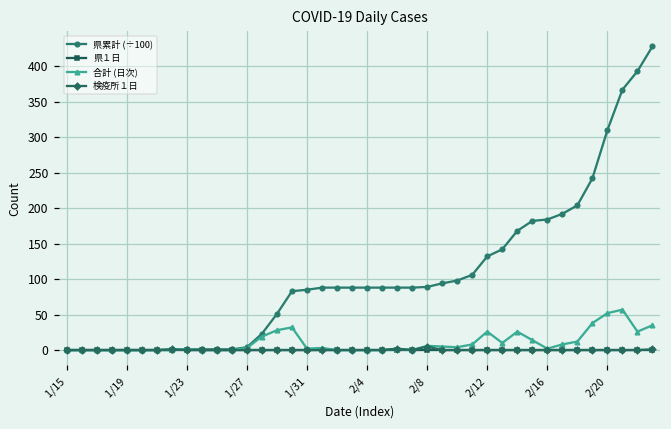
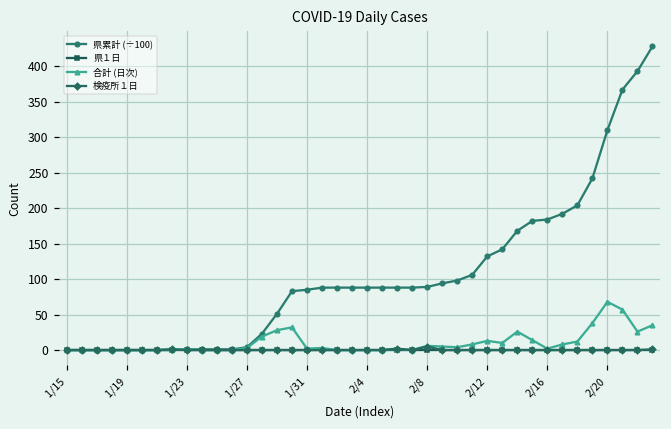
  {
    "合計 (日次)": {
-     "2/12": 30,
-     "2/20": 50
+     "2/12": 10,
+     "2/20": 70
    }
  }
